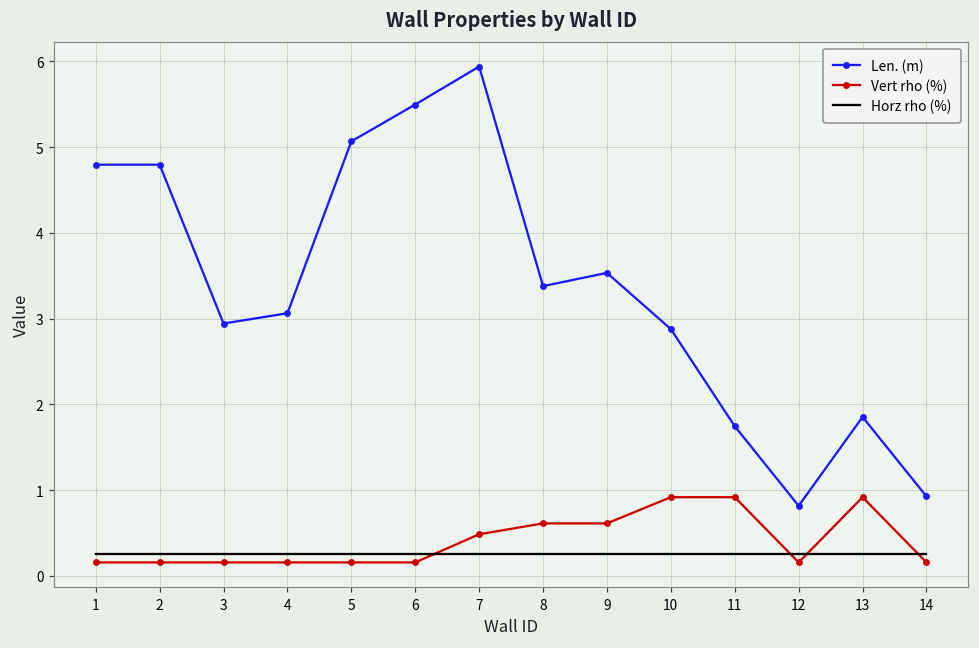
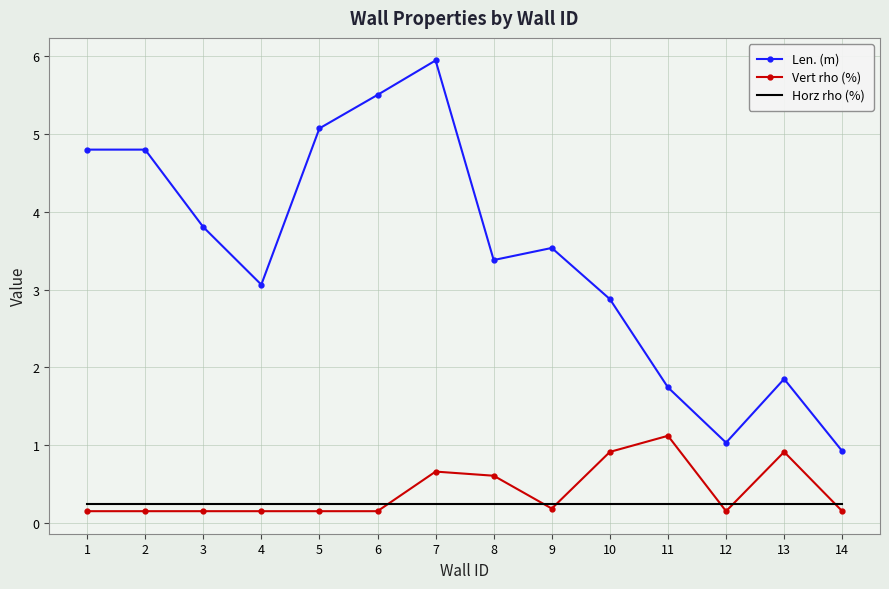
  {
    "Len. (m)": {
      "1": 4.8,
      "2": 4.8,
-     "3": 2.9,
+     "3": 3.8,
      "4": 3.1,
      "5": 5.1,
      "6": 5.5,
      "7": 5.9,
      "8": 3.4,
      "9": 3.5,
      "10": 2.9,
      "11": 1.7,
-     "12": 0.8,
+     "12": 1.0,
      "13": 1.9,
      "14": 0.9
    },
    "Vert rho (%)": {
      "1": 0.2,
      "2": 0.2,
      "3": 0.2,
      "4": 0.2,
      "5": 0.2,
      "6": 0.2,
-     "7": 0.5,
+     "7": 0.7,
      "8": 0.6,
-     "9": 0.6,
+     "9": 0.2,
      "10": 0.9,
-     "11": 0.9,
+     "11": 1.1,
      "12": 0.2,
      "13": 0.9,
      "14": 0.2
    },
    "Horz rho (%)": {
      "1": 0.3,
      "2": 0.3,
      "3": 0.3,
      "4": 0.3,
      "5": 0.3,
      "6": 0.3,
      "7": 0.3,
      "8": 0.3,
      "9": 0.3,
      "10": 0.3,
      "11": 0.3,
      "12": 0.3,
      "13": 0.3,
      "14": 0.3
    }
  }
